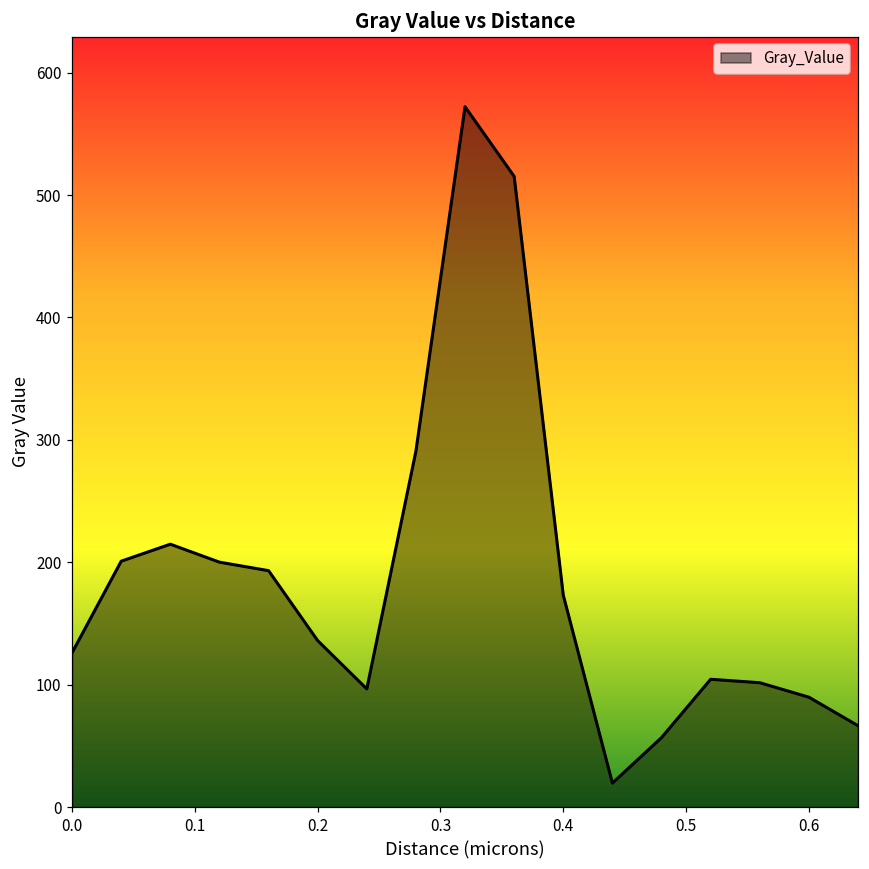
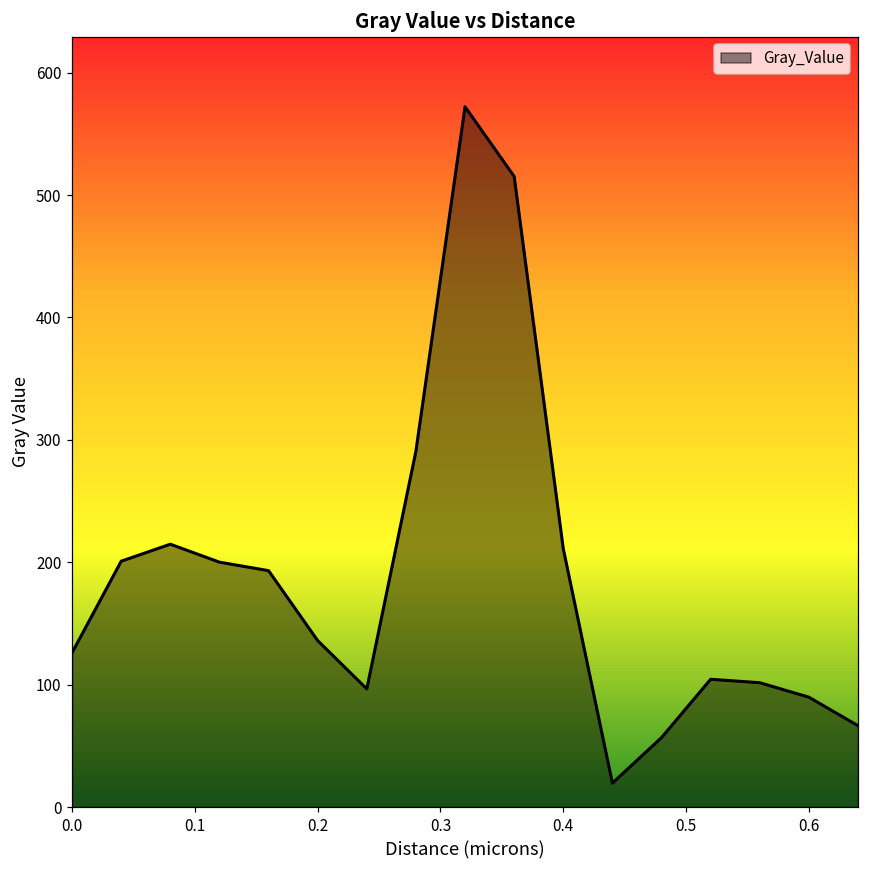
  {
    "0.0": 126,
    "0.2": 136,
-   "0.4": 173,
+   "0.4": 211,
    "0.6": 90
  }
